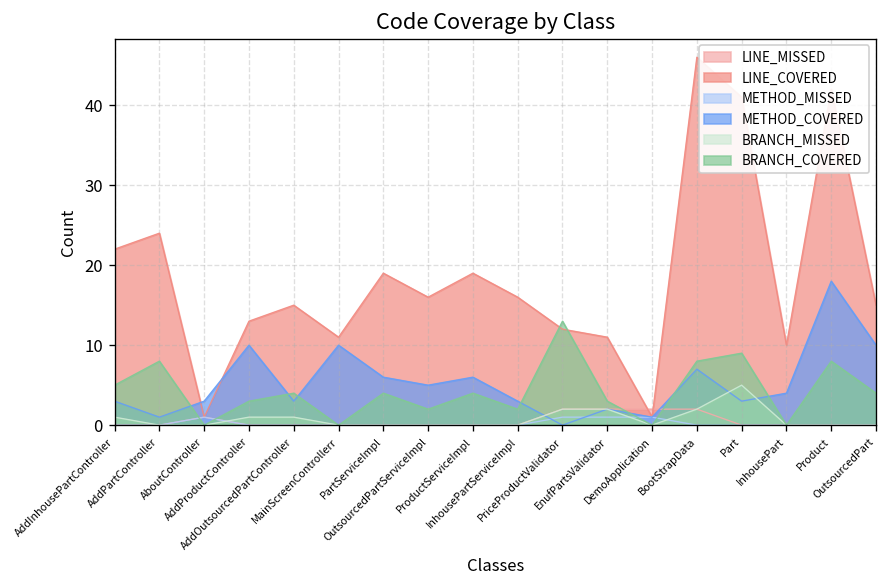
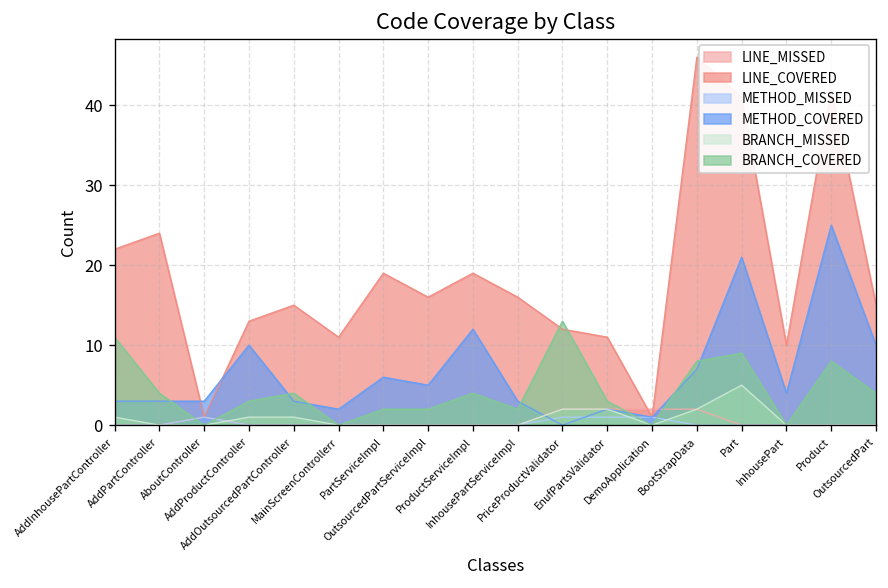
  {
    "METHOD_COVERED": {
      "AddInhousePartController": 3,
-     "AddPartController": 1,
+     "AddPartController": 3,
      "AboutController": 3,
      "AddProductController": 10,
      "AddOutsourcedPartController": 3,
-     "MainScreenControllerr": 10,
+     "MainScreenControllerr": 2,
      "PartServiceImpl": 6,
      "OutsourcedPartServiceImpl": 5,
-     "ProductServiceImpl": 6,
+     "ProductServiceImpl": 12,
      "InhousePartServiceImpl": 3,
      "PriceProductValidator": 0,
      "BootStrapData": 7,
-     "Part": 3,
+     "Part": 21,
      "InhousePart": 4,
-     "Product": 18,
+     "Product": 25,
      "OutsourcedPart": 10
    },
    "BRANCH_COVERED": {
-     "AddInhousePartController": 5,
-     "AddPartController": 8,
+     "AddInhousePartController": 11,
+     "AddPartController": 4,
      "AddProductController": 3,
      "AddOutsourcedPartController": 4,
-     "PartServiceImpl": 4,
+     "PartServiceImpl": 2,
      "OutsourcedPartServiceImpl": 2,
      "ProductServiceImpl": 4,
      "InhousePartServiceImpl": 2,
      "PriceProductValidator": 13,
      "EnufPartsValidator": 3,
      "BootStrapData": 8,
      "Part": 9,
      "Product": 8,
      "OutsourcedPart": 4
    }
  }
